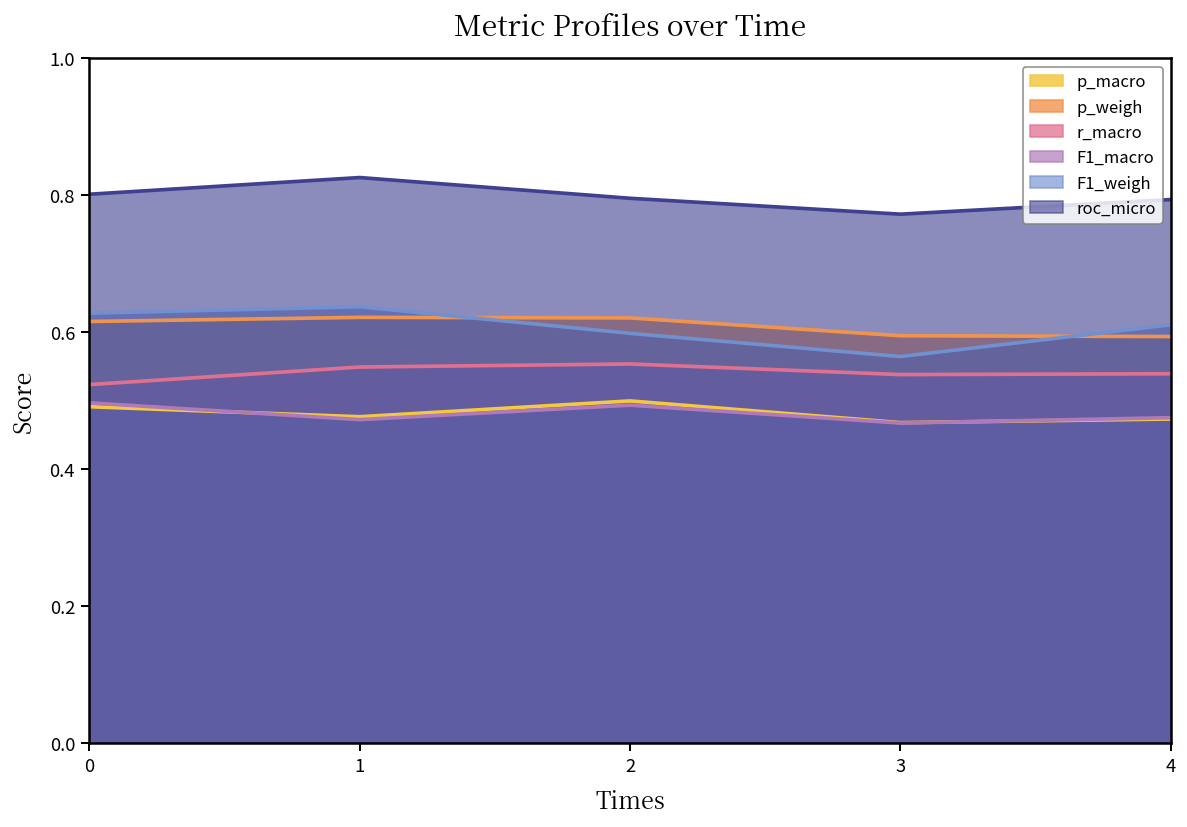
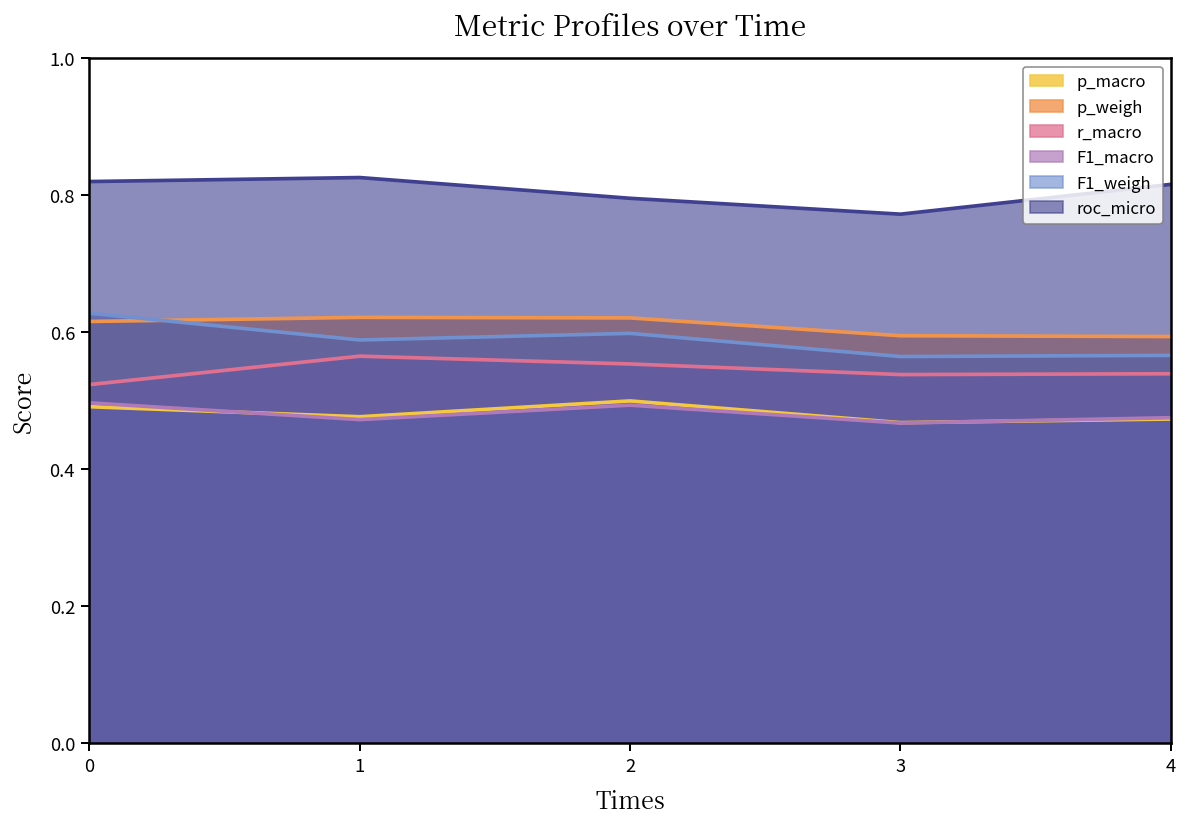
  {
    "r_macro": {
      "0": 0.52,
-     "1": 0.55,
+     "1": 0.56,
      "2": 0.55,
      "3": 0.54,
      "4": 0.54
    },
    "F1_macro": {
      "0": 0.50,
      "2": 0.49
    },
    "F1_weigh": {
      "0": 0.63,
-     "1": 0.64,
+     "1": 0.59,
      "2": 0.60,
      "3": 0.56,
-     "4": 0.61
+     "4": 0.57
    },
    "roc_micro": {
-     "0": 0.80,
+     "0": 0.82,
      "1": 0.83,
      "2": 0.80,
      "3": 0.77,
-     "4": 0.79
+     "4": 0.82
    }
  }
